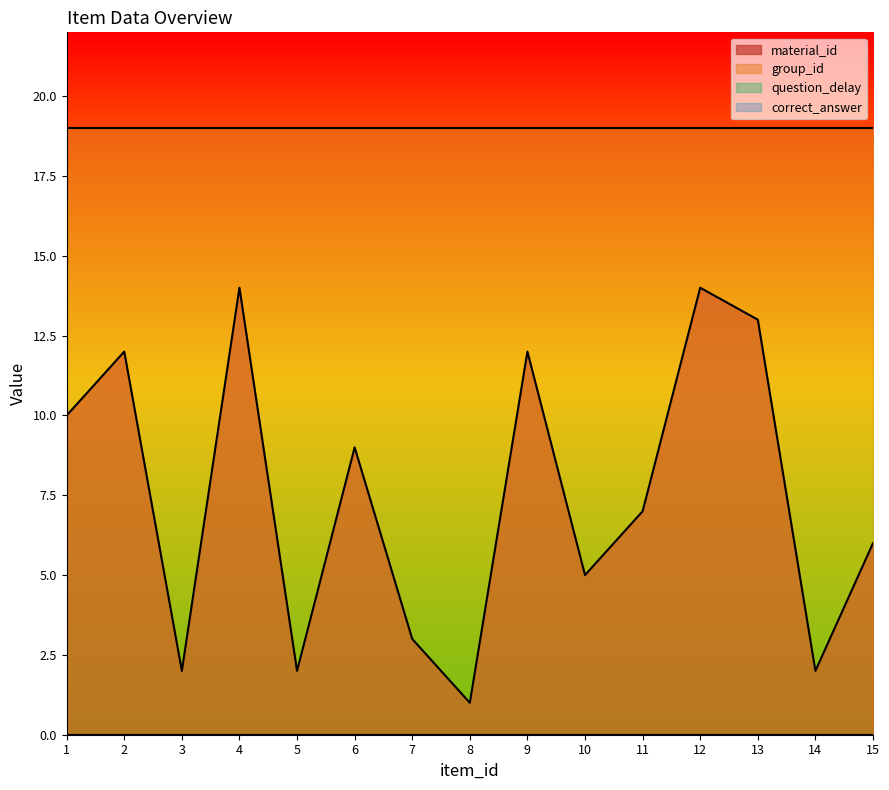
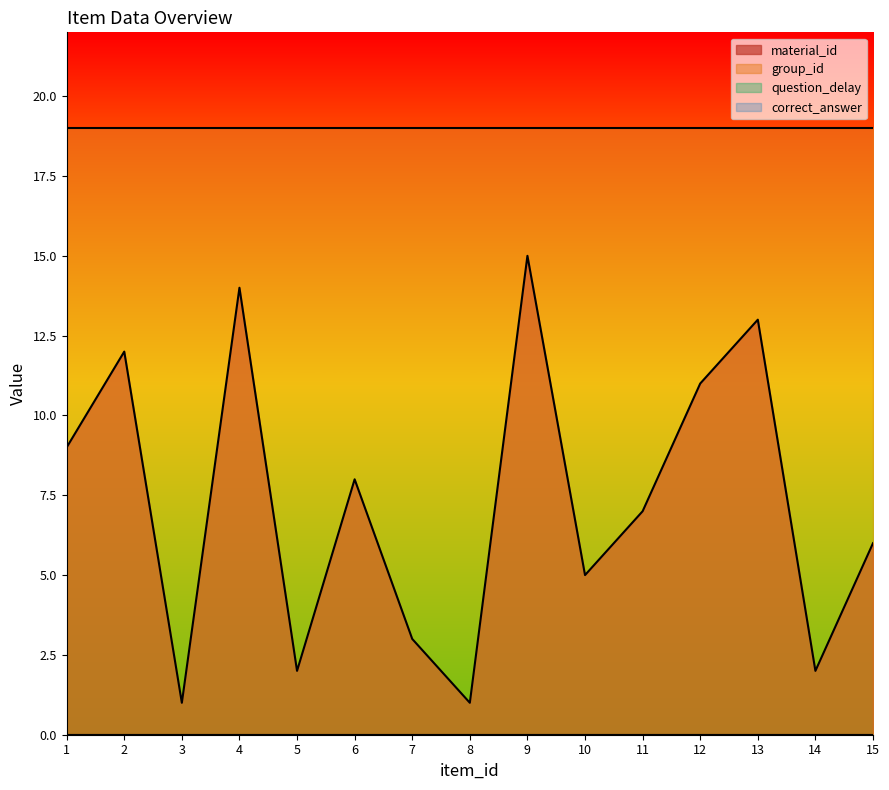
  {
    "material_id": {
-     "1": 10,
+     "1": 9,
      "2": 12,
-     "3": 2,
+     "3": 1,
      "4": 14,
      "5": 2,
-     "6": 9,
+     "6": 8,
      "7": 3,
      "8": 1,
-     "9": 12,
+     "9": 15,
      "10": 5,
      "11": 7,
-     "12": 14,
+     "12": 11,
      "13": 13,
      "14": 2,
      "15": 6
    },
    "group_id": {
      "1": 19,
      "2": 19,
      "3": 19,
      "4": 19,
      "5": 19,
      "6": 19,
      "7": 19,
      "8": 19,
      "9": 19,
      "10": 19,
      "11": 19,
      "12": 19,
      "13": 19,
      "14": 19,
      "15": 19
    },
    "correct_answer": {
      "1": 0,
      "2": 0,
      "3": 0,
      "4": 0,
      "5": 0,
      "6": 0,
      "7": 0,
      "8": 0,
      "9": 0,
      "10": 0,
      "11": 0,
      "12": 0,
      "13": 0,
      "14": 0,
      "15": 0
    }
  }
